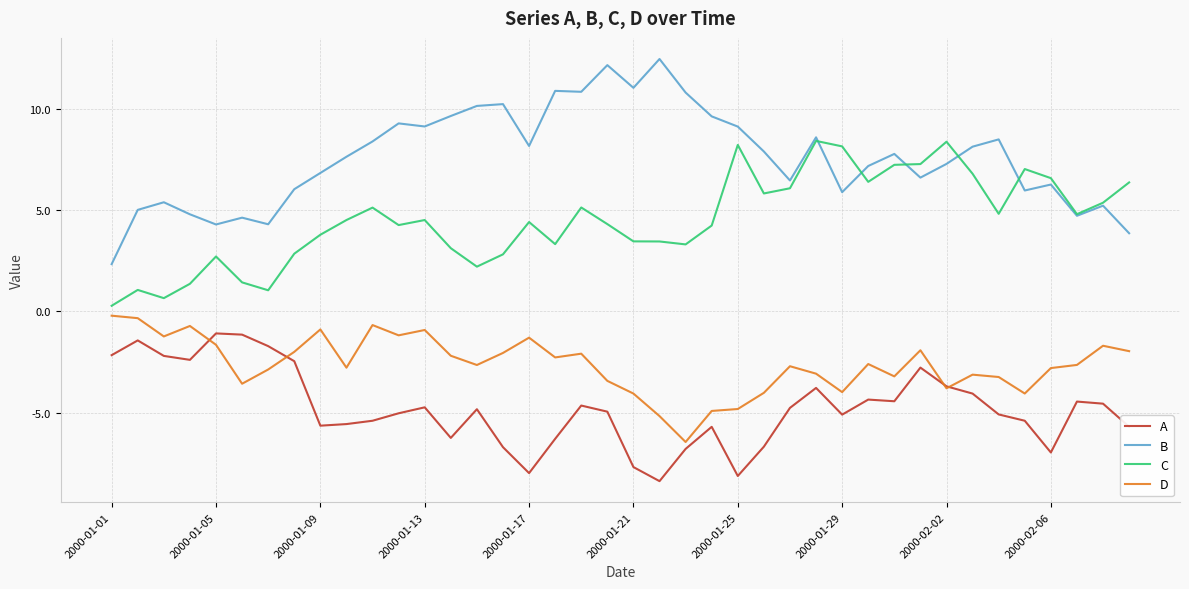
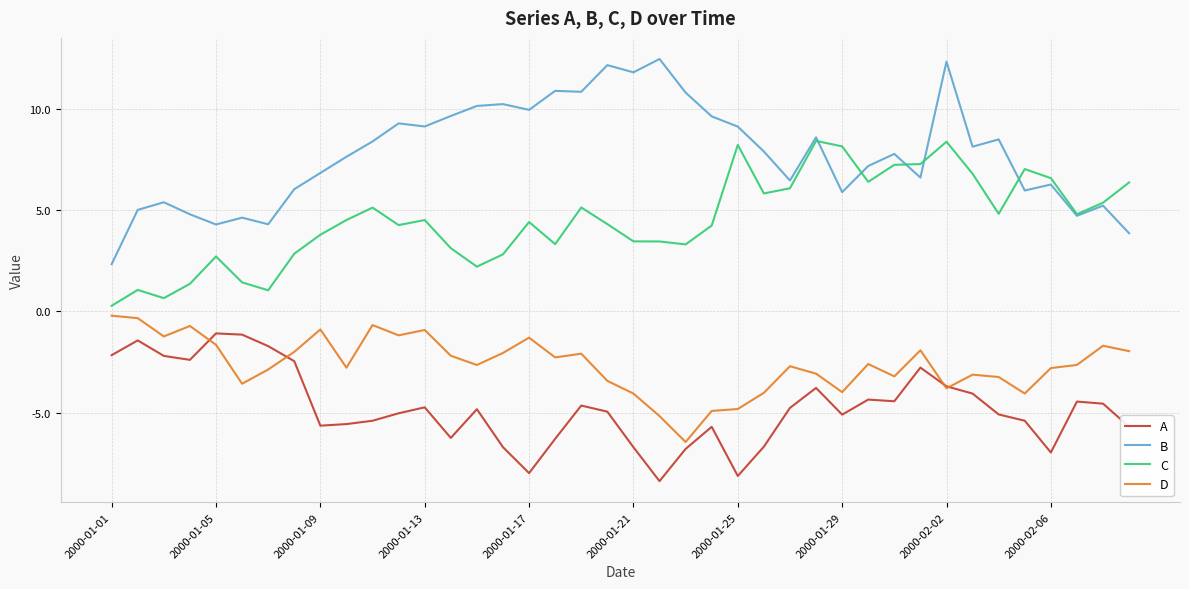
  {
    "A": {
      "2000-01-01": -2.2,
      "2000-01-05": -1.1,
      "2000-01-09": -5.6,
      "2000-01-13": -4.7,
      "2000-01-17": -8.0,
-     "2000-01-21": -7.7,
+     "2000-01-21": -6.7,
      "2000-01-25": -8.1,
      "2000-01-29": -5.1,
      "2000-02-06": -7.0
    },
    "B": {
      "2000-01-01": 2.3,
      "2000-01-05": 4.3,
      "2000-01-09": 6.8,
      "2000-01-13": 9.1,
-     "2000-01-17": 8.2,
-     "2000-01-21": 11.0,
+     "2000-01-17": 10.0,
+     "2000-01-21": 11.8,
      "2000-01-25": 9.1,
      "2000-01-29": 5.9,
-     "2000-02-02": 7.3,
+     "2000-02-02": 12.3,
      "2000-02-06": 6.3
    },
    "C": {
      "2000-01-01": 0.3,
      "2000-01-05": 2.7,
      "2000-01-09": 3.8,
      "2000-01-13": 4.5,
      "2000-01-17": 4.4,
      "2000-01-21": 3.5,
      "2000-01-25": 8.2,
      "2000-01-29": 8.1,
      "2000-02-02": 8.4,
      "2000-02-06": 6.6
    },
    "D": {
      "2000-01-01": -0.2,
      "2000-01-05": -1.6,
      "2000-01-09": -0.9,
      "2000-01-13": -0.9,
      "2000-01-17": -1.3,
      "2000-01-21": -4.1,
      "2000-01-25": -4.8,
      "2000-01-29": -4.0,
      "2000-02-06": -2.8
    }
  }
